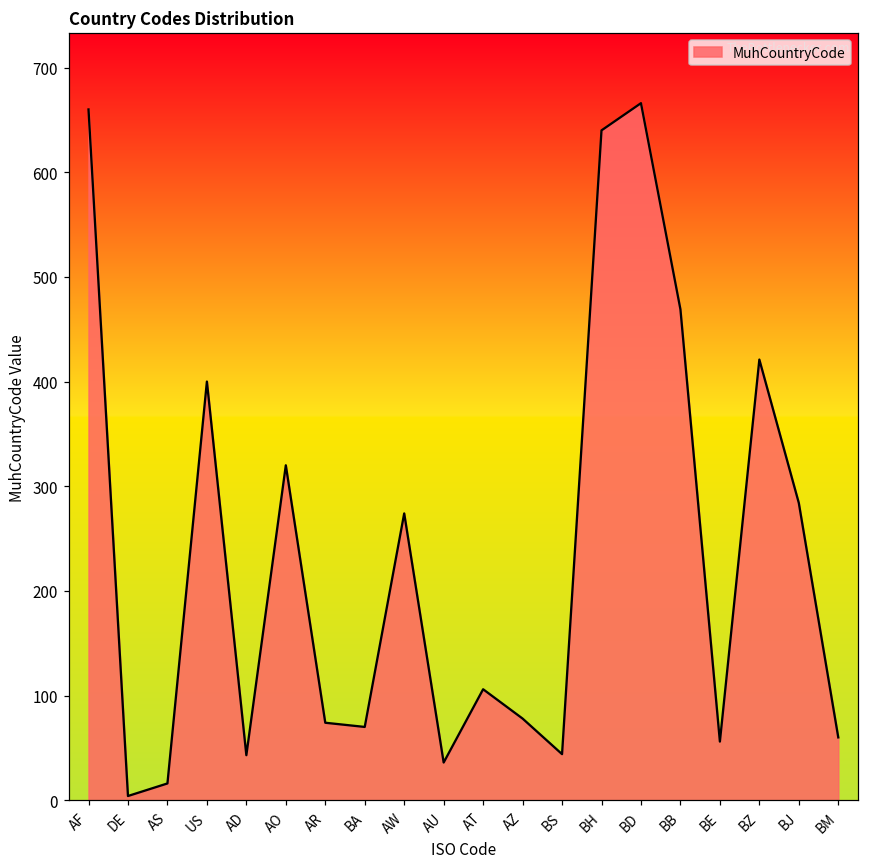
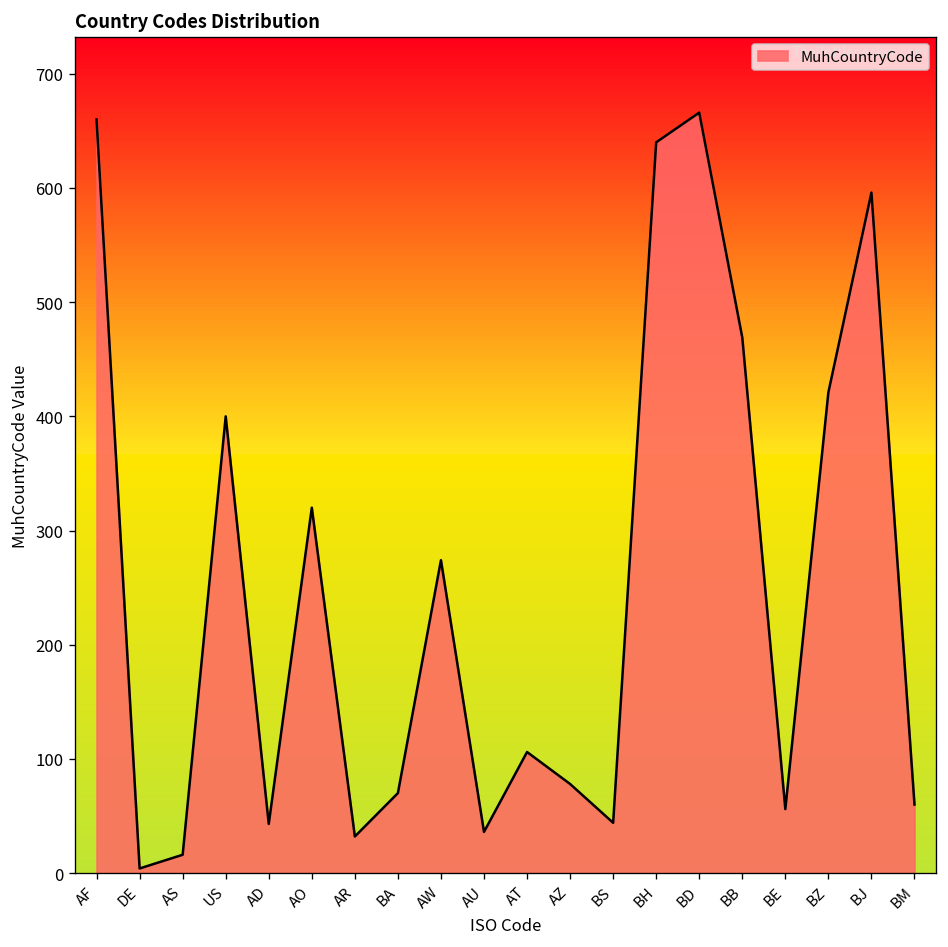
  {
    "AF": 660,
    "DE": 0,
    "AS": 20,
    "US": 400,
    "AD": 40,
    "AO": 320,
-   "AR": 70,
+   "AR": 30,
    "BA": 70,
    "AW": 270,
    "AU": 40,
    "AT": 110,
    "AZ": 80,
    "BS": 40,
    "BH": 640,
    "BD": 670,
    "BB": 470,
    "BE": 60,
    "BZ": 420,
-   "BJ": 280,
+   "BJ": 600,
    "BM": 60
  }
